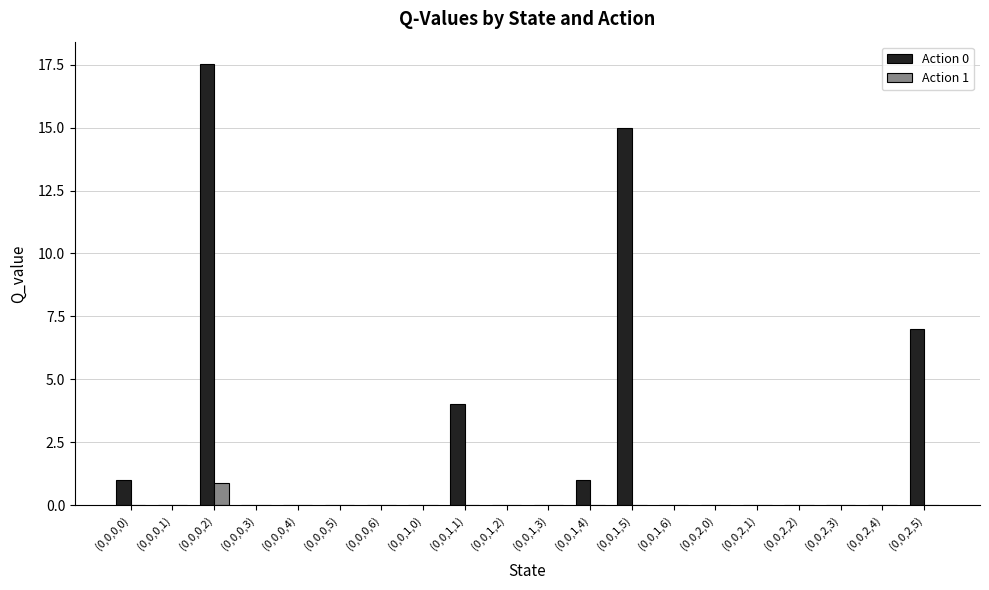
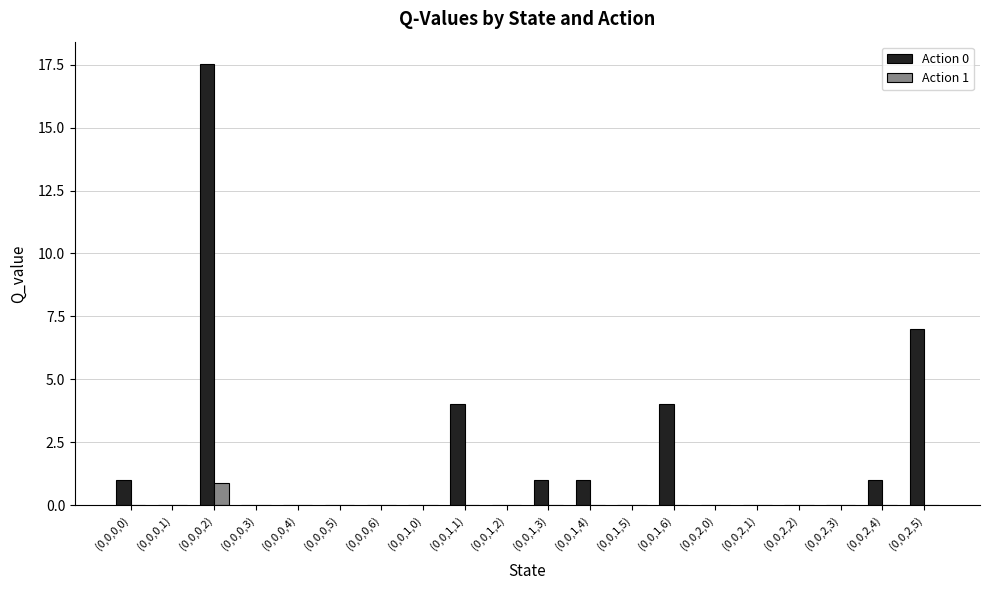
  {
    "Action 0": {
      "(0,0,0,0)": 1,
      "(0,0,0,1)": 0,
      "(0,0,0,2)": 17.5,
      "(0,0,0,3)": 0,
      "(0,0,0,4)": 0,
      "(0,0,0,5)": 0,
      "(0,0,0,6)": 0,
      "(0,0,1,0)": 0,
      "(0,0,1,1)": 4,
      "(0,0,1,2)": 0,
-     "(0,0,1,3)": 0,
+     "(0,0,1,3)": 1,
      "(0,0,1,4)": 1,
-     "(0,0,1,5)": 15,
-     "(0,0,1,6)": 0,
+     "(0,0,1,5)": 0,
+     "(0,0,1,6)": 4,
      "(0,0,2,0)": 0,
      "(0,0,2,1)": 0,
      "(0,0,2,2)": 0,
      "(0,0,2,3)": 0,
-     "(0,0,2,4)": 0,
+     "(0,0,2,4)": 1,
      "(0,0,2,5)": 7
    },
    "Action 1": {
      "(0,0,0,0)": 0,
      "(0,0,0,1)": 0,
      "(0,0,0,2)": 0.9,
      "(0,0,0,3)": 0,
      "(0,0,0,4)": 0,
      "(0,0,0,5)": 0,
      "(0,0,0,6)": 0,
      "(0,0,1,0)": 0,
      "(0,0,1,1)": 0,
      "(0,0,1,2)": 0,
      "(0,0,1,3)": 0,
      "(0,0,1,4)": 0,
      "(0,0,1,5)": 0,
      "(0,0,1,6)": 0,
      "(0,0,2,0)": 0,
      "(0,0,2,1)": 0,
      "(0,0,2,2)": 0,
      "(0,0,2,3)": 0,
      "(0,0,2,4)": 0,
      "(0,0,2,5)": 0
    }
  }
